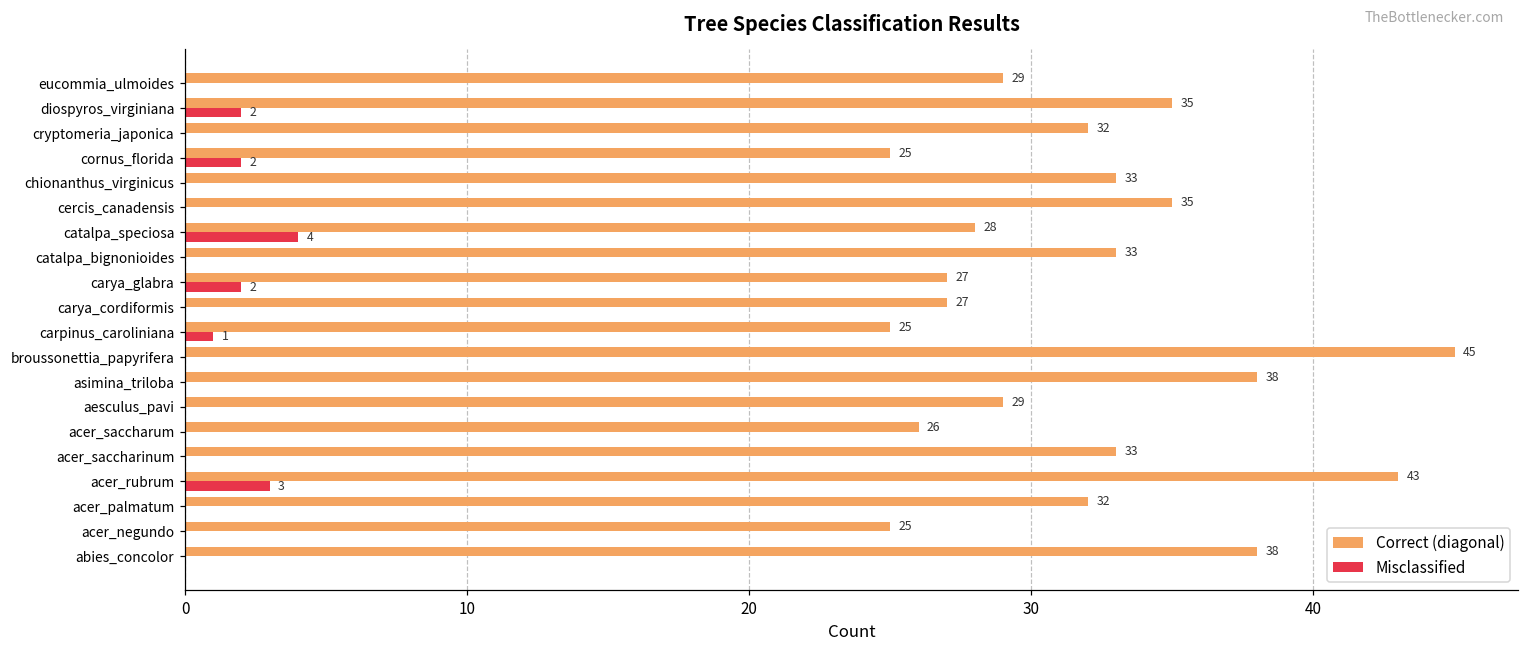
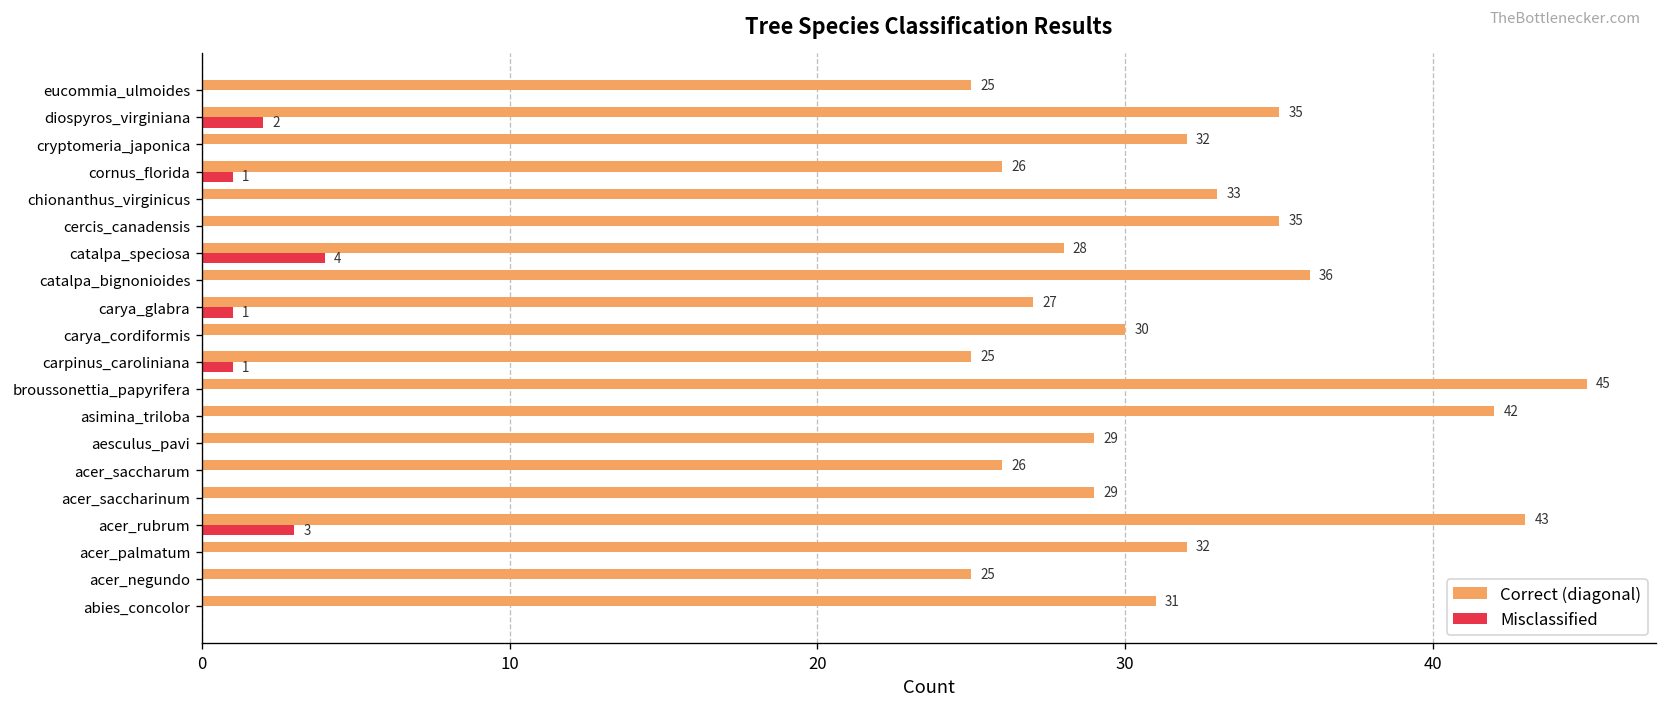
  {
    "Correct (diagonal)": {
-     "eucommia_ulmoides": 29,
+     "eucommia_ulmoides": 25,
      "diospyros_virginiana": 35,
      "cryptomeria_japonica": 32,
-     "cornus_florida": 25,
+     "cornus_florida": 26,
      "chionanthus_virginicus": 33,
      "cercis_canadensis": 35,
      "catalpa_speciosa": 28,
-     "catalpa_bignonioides": 33,
+     "catalpa_bignonioides": 36,
      "carya_glabra": 27,
-     "carya_cordiformis": 27,
+     "carya_cordiformis": 30,
      "carpinus_caroliniana": 25,
      "broussonettia_papyrifera": 45,
-     "asimina_triloba": 38,
+     "asimina_triloba": 42,
      "aesculus_pavi": 29,
      "acer_saccharum": 26,
-     "acer_saccharinum": 33,
+     "acer_saccharinum": 29,
      "acer_rubrum": 43,
      "acer_palmatum": 32,
      "acer_negundo": 25,
-     "abies_concolor": 38
+     "abies_concolor": 31
    },
    "Misclassified": {
      "diospyros_virginiana": 2,
-     "cornus_florida": 2,
+     "cornus_florida": 1,
      "catalpa_speciosa": 4,
-     "carya_glabra": 2,
+     "carya_glabra": 1,
      "carpinus_caroliniana": 1,
      "acer_rubrum": 3
    }
  }
